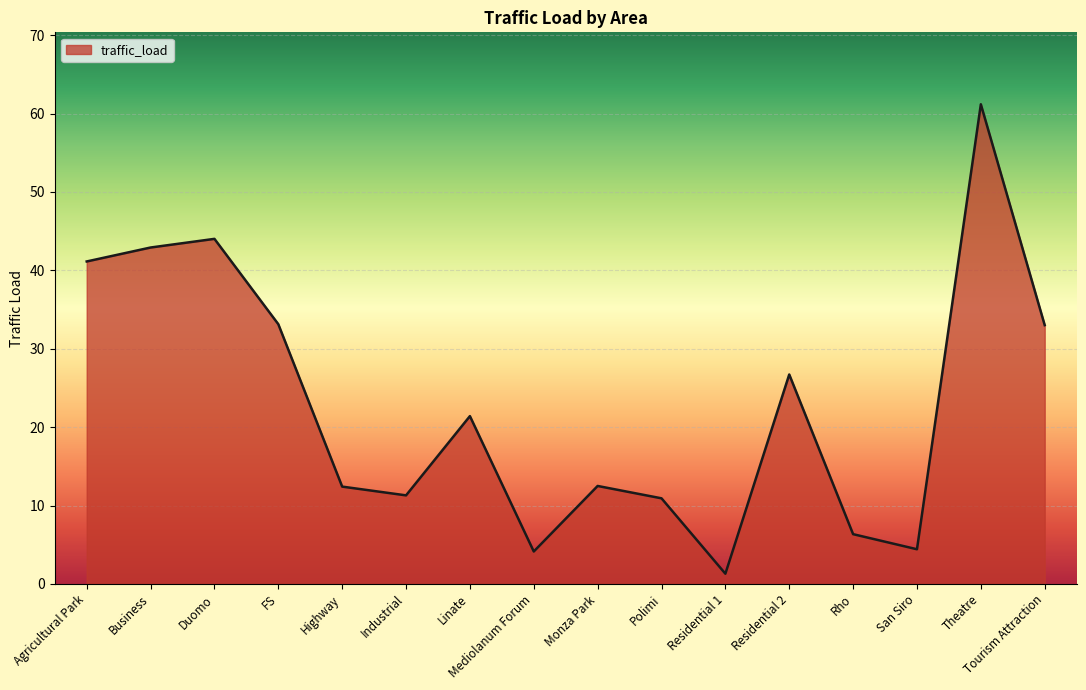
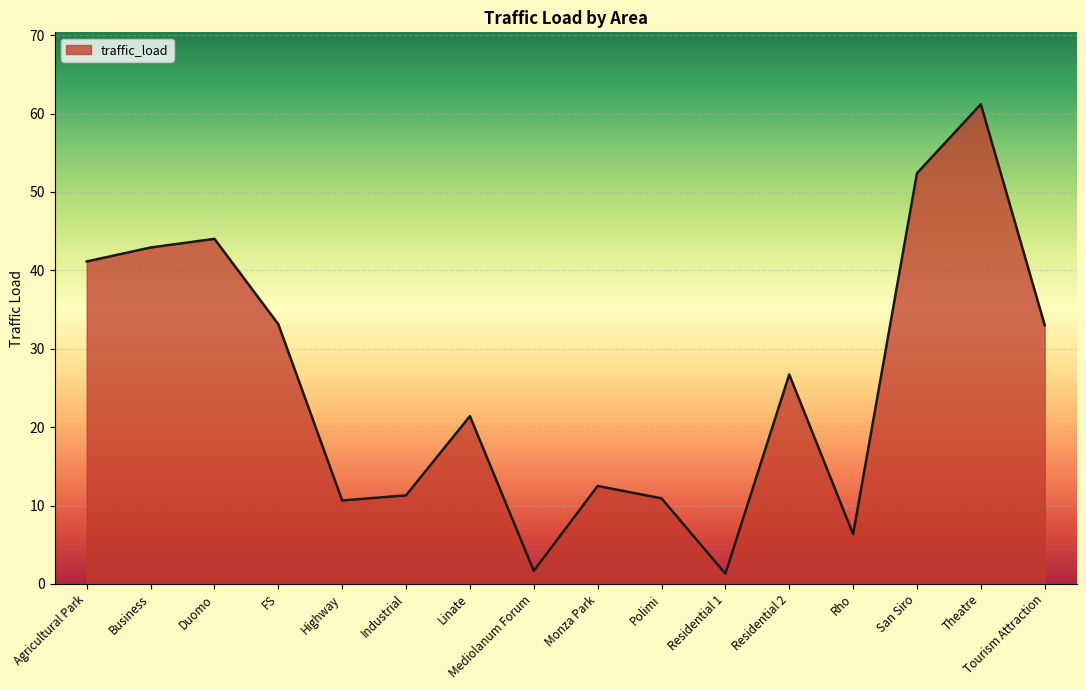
  {
    "Agricultural Park": 41,
    "Business": 43,
    "Duomo": 44,
    "FS": 33,
-   "Highway": 12,
+   "Highway": 11,
    "Industrial": 11,
    "Linate": 21,
-   "Mediolanum Forum": 4,
+   "Mediolanum Forum": 2,
    "Monza Park": 12,
    "Polimi": 11,
    "Residential 1": 1,
    "Residential 2": 27,
    "Rho": 6,
-   "San Siro": 4,
+   "San Siro": 52,
    "Theatre": 61,
    "Tourism Attraction": 33
  }
